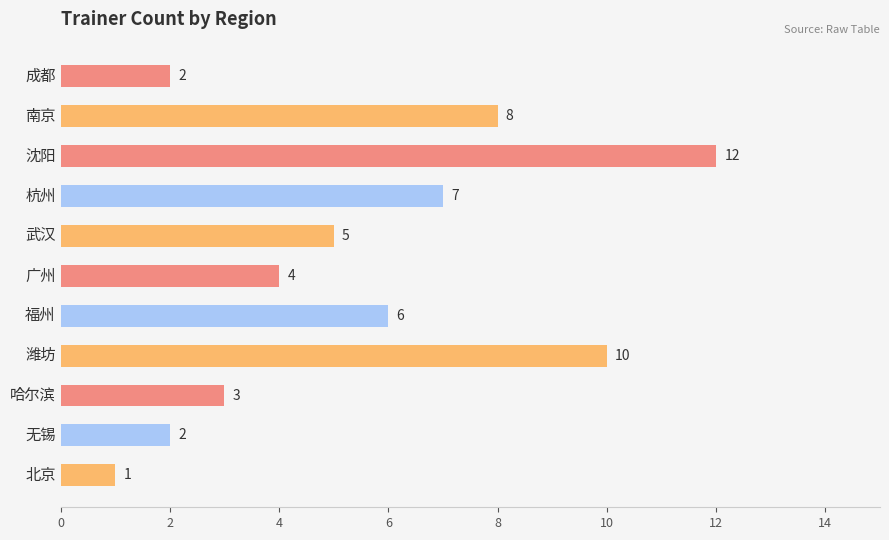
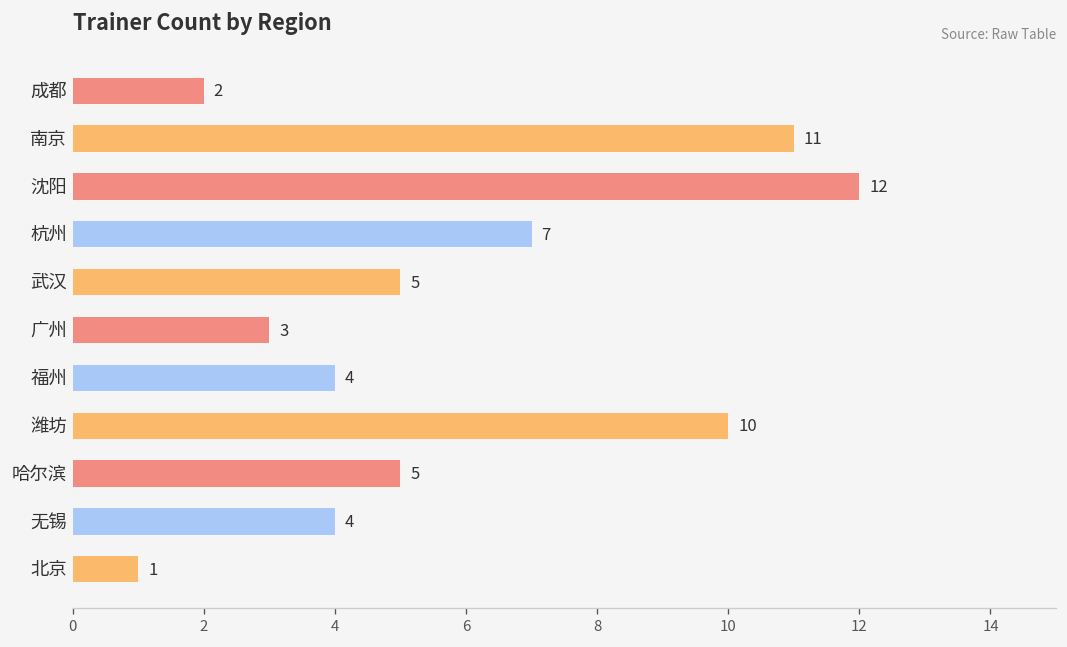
  {
    "成都": 2,
-   "南京": 8,
+   "南京": 11,
    "沈阳": 12,
    "杭州": 7,
    "武汉": 5,
-   "广州": 4,
-   "福州": 6,
+   "广州": 3,
+   "福州": 4,
    "潍坊": 10,
-   "哈尔滨": 3,
-   "无锡": 2,
+   "哈尔滨": 5,
+   "无锡": 4,
    "北京": 1
  }
